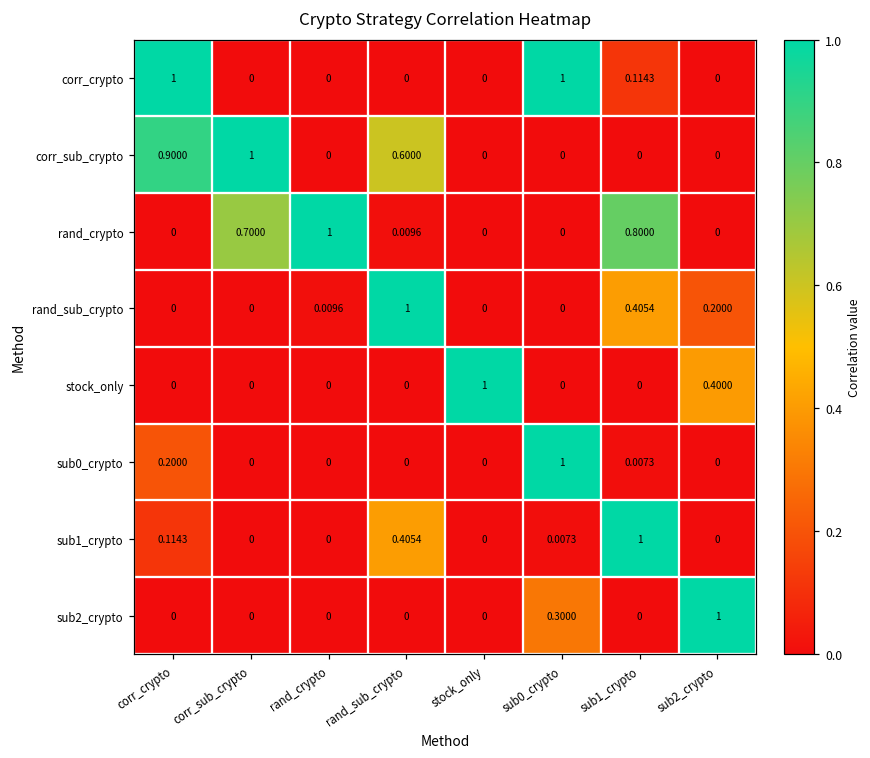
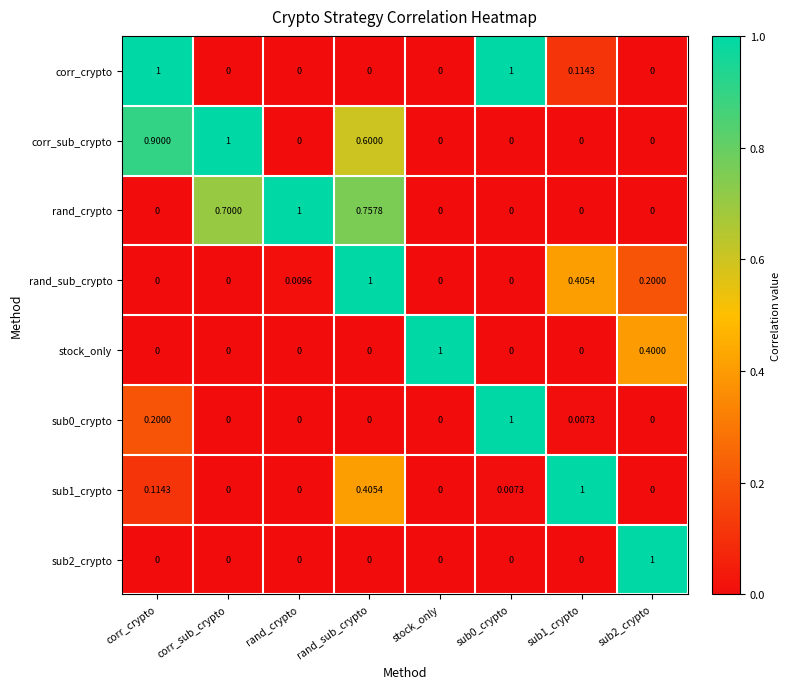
  {
    "corr_crypto": {
      "corr_crypto": 1,
      "corr_sub_crypto": 0,
      "rand_crypto": 0,
      "rand_sub_crypto": 0,
      "stock_only": 0,
      "sub0_crypto": 1,
      "sub1_crypto": 0.1143,
      "sub2_crypto": 0
    },
    "corr_sub_crypto": {
      "corr_crypto": 0.9000,
      "corr_sub_crypto": 1,
      "rand_crypto": 0,
      "rand_sub_crypto": 0.6000,
      "stock_only": 0,
      "sub0_crypto": 0,
      "sub1_crypto": 0,
      "sub2_crypto": 0
    },
    "rand_crypto": {
      "corr_crypto": 0,
      "corr_sub_crypto": 0.7000,
      "rand_crypto": 1,
-     "rand_sub_crypto": 0.0096,
+     "rand_sub_crypto": 0.7578,
      "stock_only": 0,
      "sub0_crypto": 0,
-     "sub1_crypto": 0.8000,
+     "sub1_crypto": 0,
      "sub2_crypto": 0
    },
    "rand_sub_crypto": {
      "corr_crypto": 0,
      "corr_sub_crypto": 0,
      "rand_crypto": 0.0096,
      "rand_sub_crypto": 1,
      "stock_only": 0,
      "sub0_crypto": 0,
      "sub1_crypto": 0.4054,
      "sub2_crypto": 0.2000
    },
    "stock_only": {
      "corr_crypto": 0,
      "corr_sub_crypto": 0,
      "rand_crypto": 0,
      "rand_sub_crypto": 0,
      "stock_only": 1,
      "sub0_crypto": 0,
      "sub1_crypto": 0,
      "sub2_crypto": 0.4000
    },
    "sub0_crypto": {
      "corr_crypto": 0.2000,
      "corr_sub_crypto": 0,
      "rand_crypto": 0,
      "rand_sub_crypto": 0,
      "stock_only": 0,
      "sub0_crypto": 1,
      "sub1_crypto": 0.0073,
      "sub2_crypto": 0
    },
    "sub1_crypto": {
      "corr_crypto": 0.1143,
      "corr_sub_crypto": 0,
      "rand_crypto": 0,
      "rand_sub_crypto": 0.4054,
      "stock_only": 0,
      "sub0_crypto": 0.0073,
      "sub1_crypto": 1,
      "sub2_crypto": 0
    },
    "sub2_crypto": {
      "corr_crypto": 0,
      "corr_sub_crypto": 0,
      "rand_crypto": 0,
      "rand_sub_crypto": 0,
      "stock_only": 0,
-     "sub0_crypto": 0.3000,
+     "sub0_crypto": 0,
      "sub1_crypto": 0,
      "sub2_crypto": 1
    }
  }
